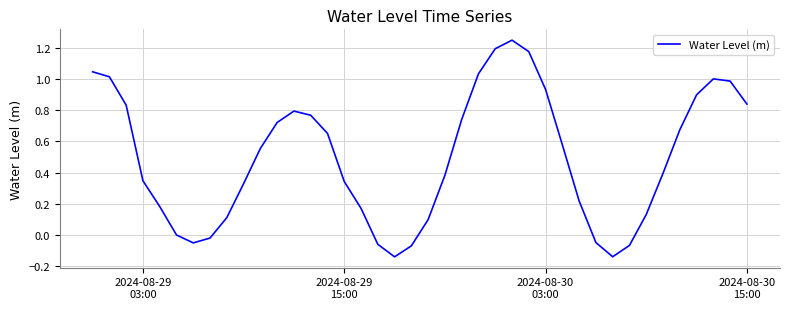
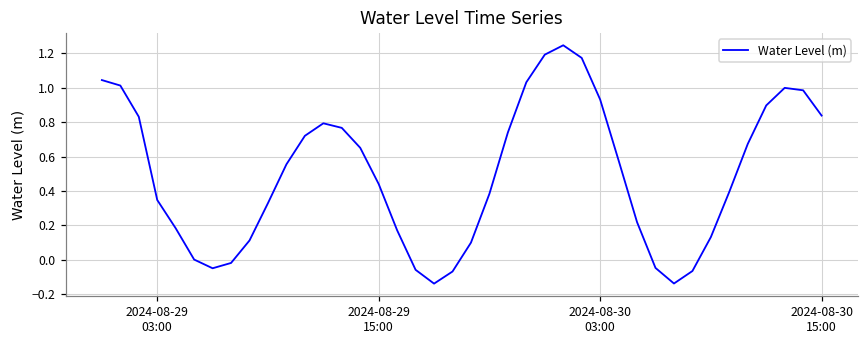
  {
    "2024-08-29 03:00": 0.35,
-   "2024-08-29 15:00": 0.34,
+   "2024-08-29 15:00": 0.44,
    "2024-08-30 03:00": 0.93,
    "2024-08-30 15:00": 0.84
  }
